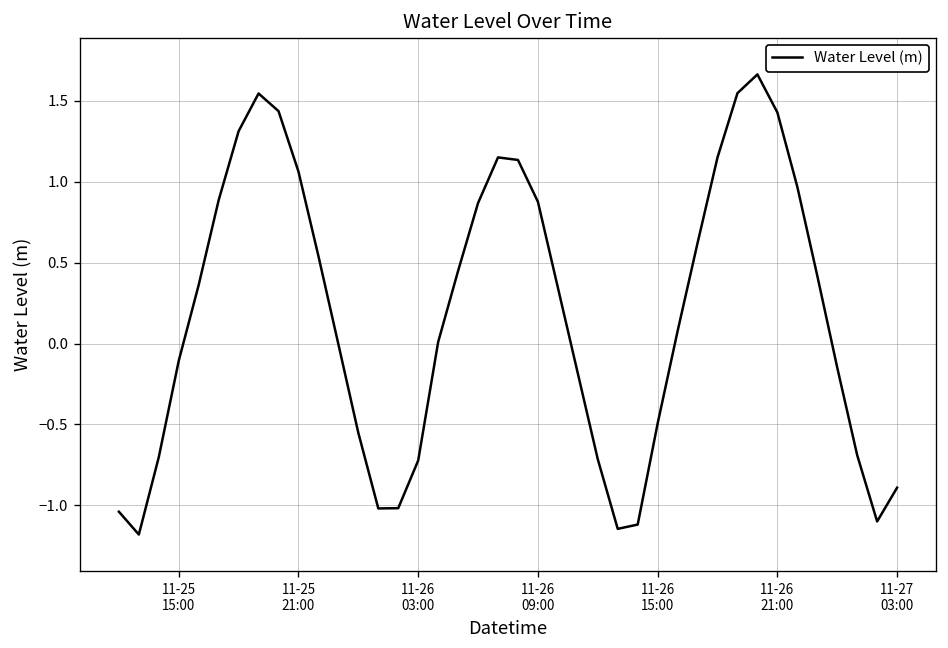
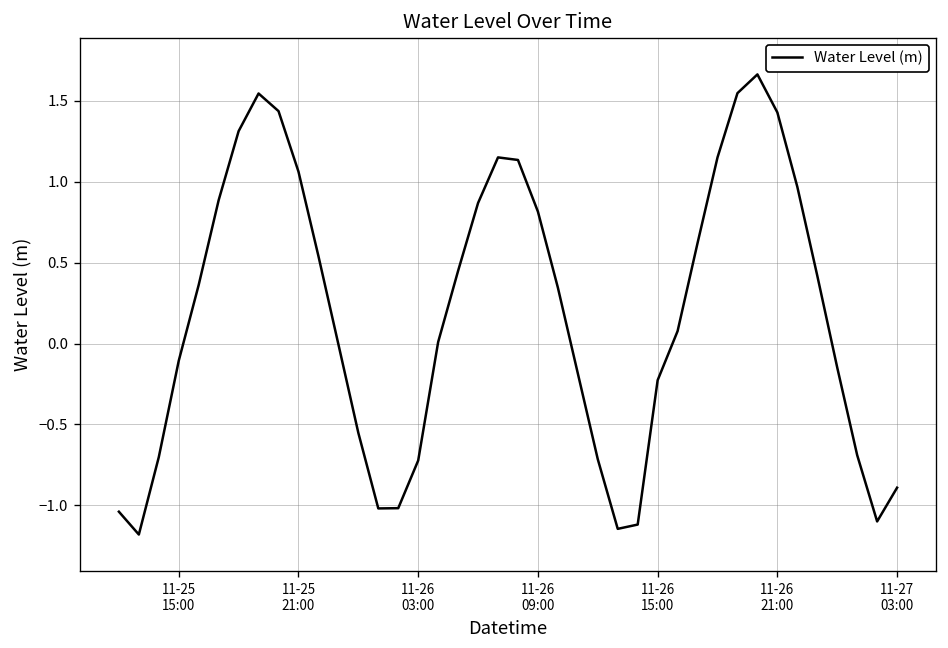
  {
    "11-25 15:00": -0.11,
    "11-25 21:00": 1.06,
    "11-26 03:00": -0.72,
-   "11-26 09:00": 0.88,
-   "11-26 15:00": -0.49,
+   "11-26 09:00": 0.82,
+   "11-26 15:00": -0.23,
    "11-26 21:00": 1.43,
    "11-27 03:00": -0.89
  }
